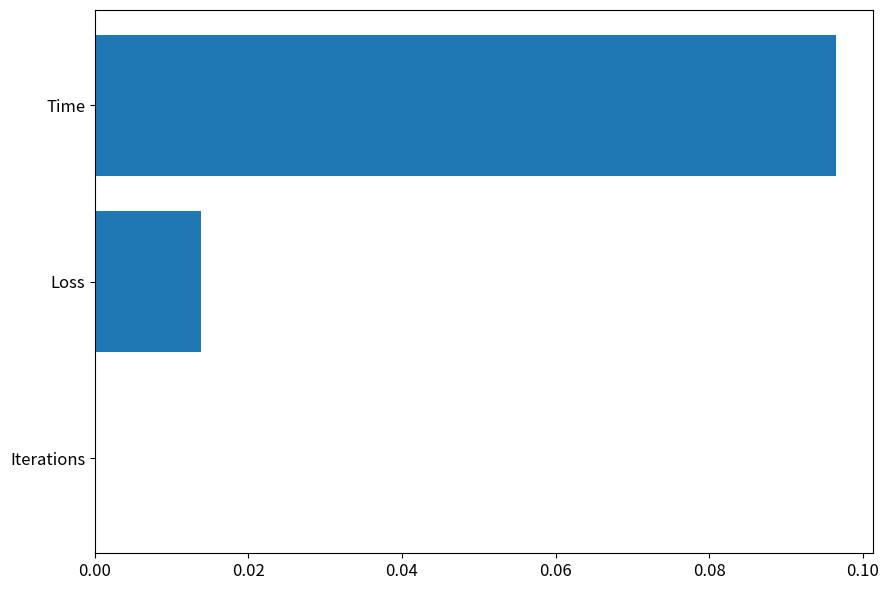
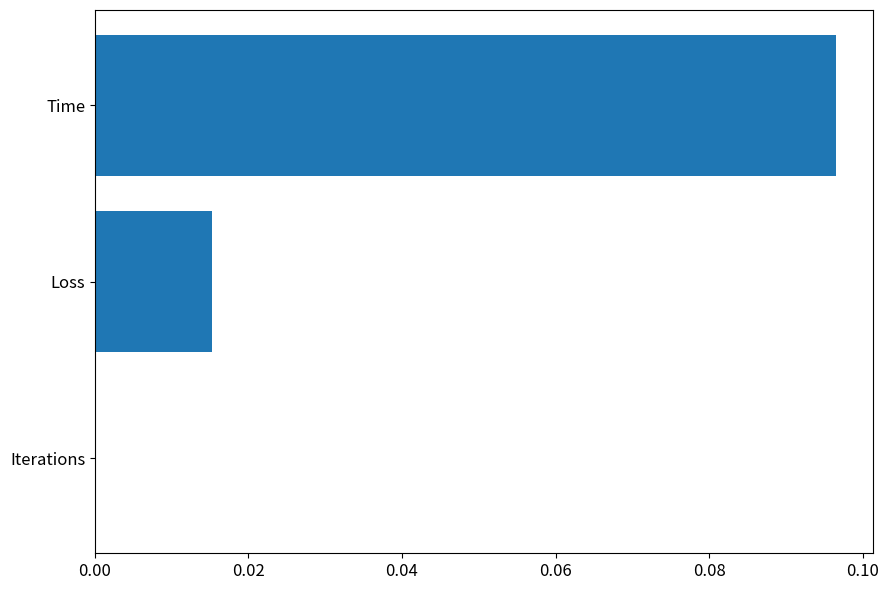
  {
    "Time": 0.096,
-   "Loss": 0.014,
+   "Loss": 0.015,
    "Iterations": 0.000
  }
